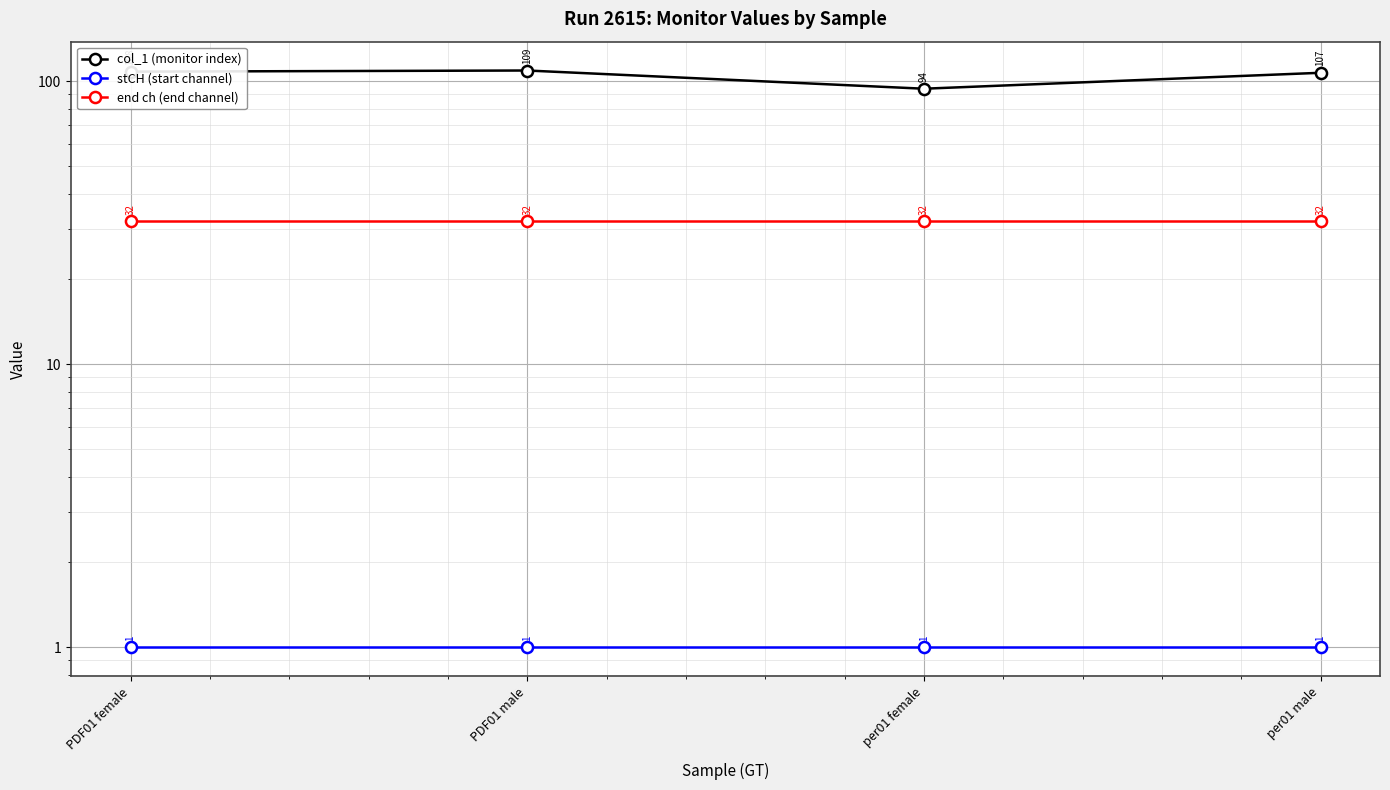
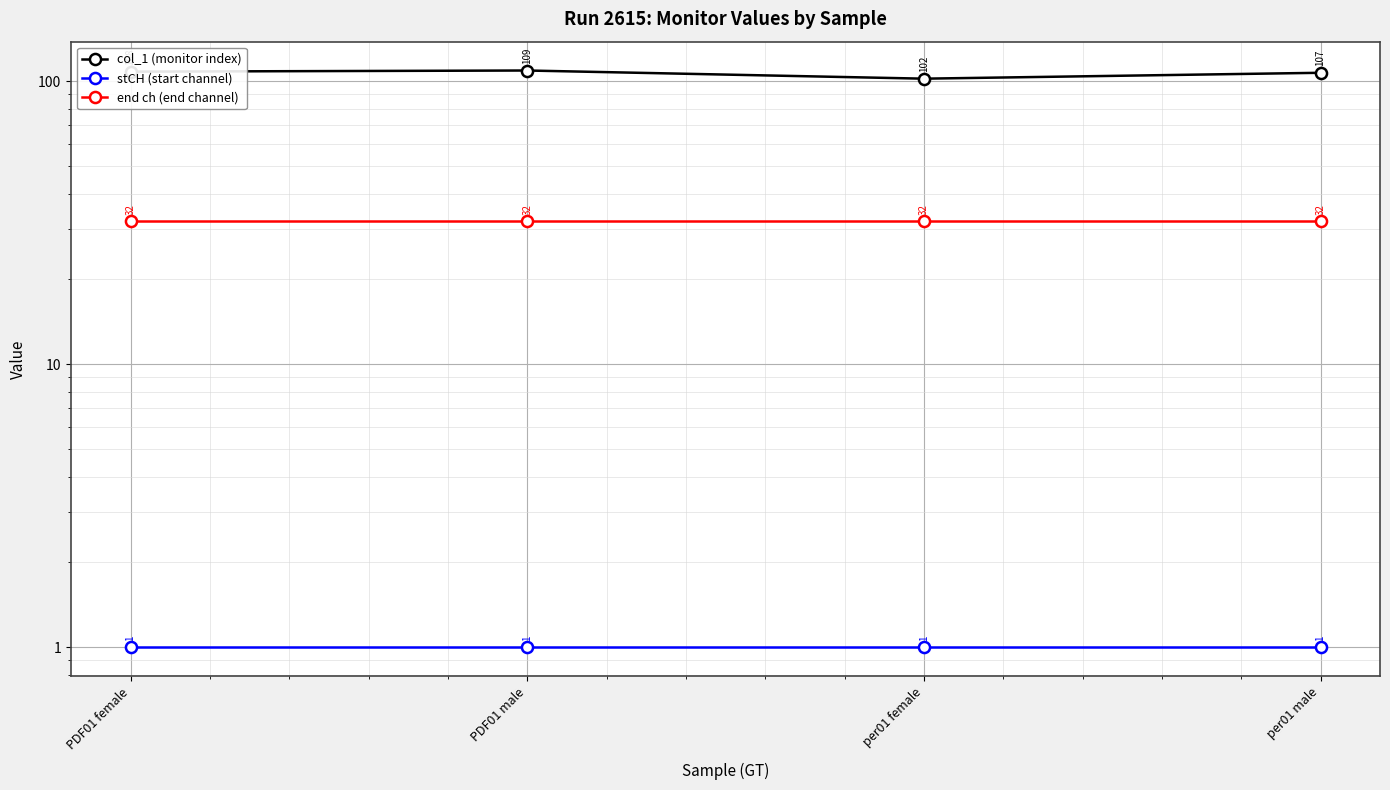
  {
    "col_1 (monitor index)": {
      "PDF01 male": 109,
-     "per01 female": 94,
+     "per01 female": 102,
      "per01 male": 107
    },
    "stCH (start channel)": {
      "PDF01 female": 1,
      "PDF01 male": 1,
      "per01 female": 1,
      "per01 male": 1
    },
    "end ch (end channel)": {
      "PDF01 female": 32,
      "PDF01 male": 32,
      "per01 female": 32,
      "per01 male": 32
    }
  }
